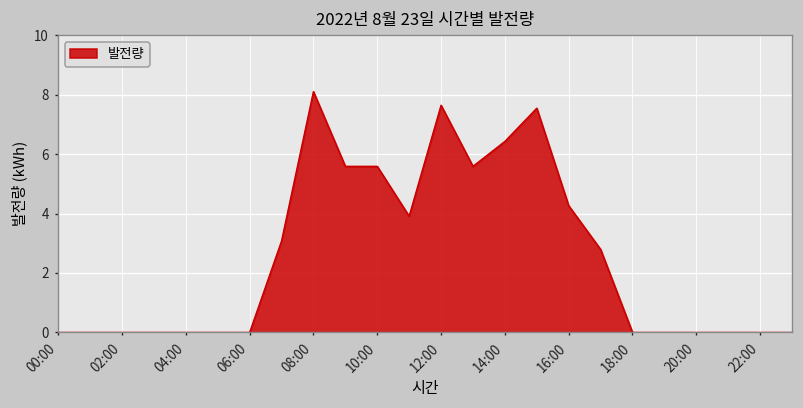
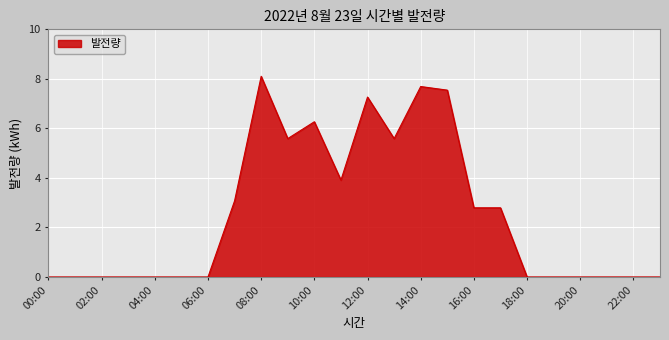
  {
    "00:00": 0.0,
    "02:00": 0.0,
    "04:00": 0.0,
    "06:00": 0.0,
    "08:00": 8.1,
-   "10:00": 5.6,
-   "12:00": 7.6,
-   "14:00": 6.4,
-   "16:00": 4.3,
+   "10:00": 6.3,
+   "12:00": 7.3,
+   "14:00": 7.7,
+   "16:00": 2.8,
    "18:00": 0.0,
    "20:00": 0.0,
    "22:00": 0.0
  }
